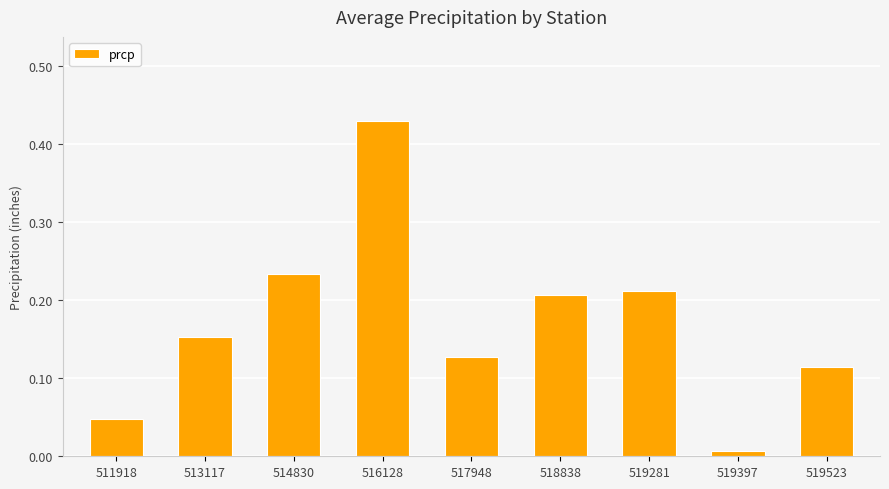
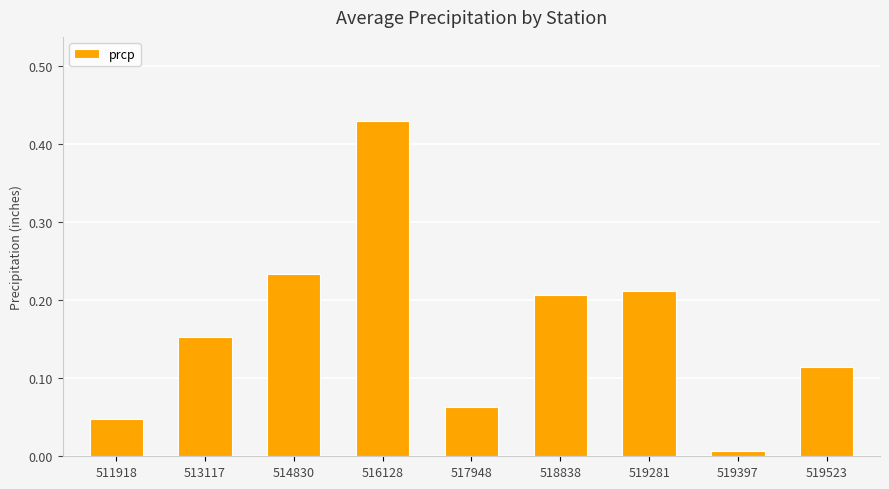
  {
    "511918": 0.05,
    "513117": 0.15,
    "514830": 0.23,
    "516128": 0.43,
-   "517948": 0.13,
+   "517948": 0.06,
    "518838": 0.21,
    "519281": 0.21,
    "519397": 0.01,
    "519523": 0.11
  }
